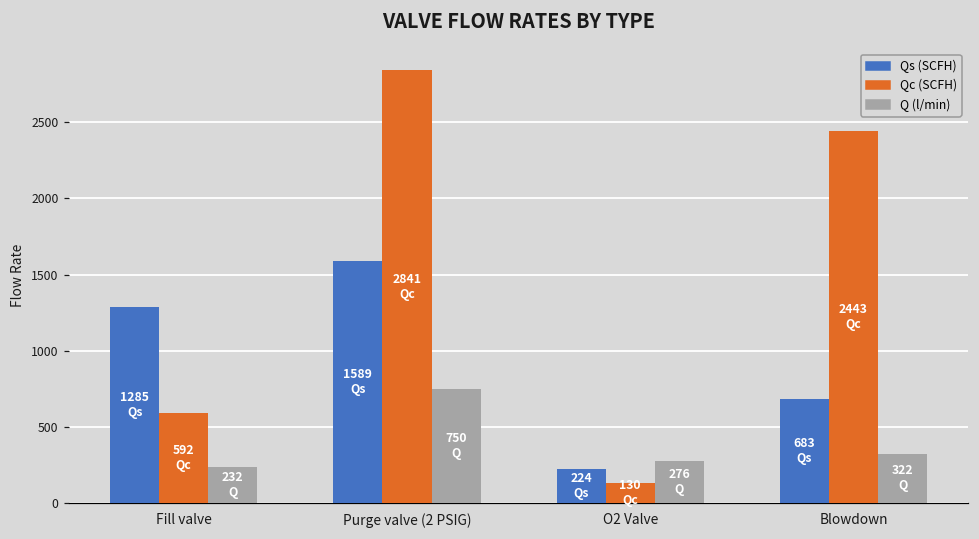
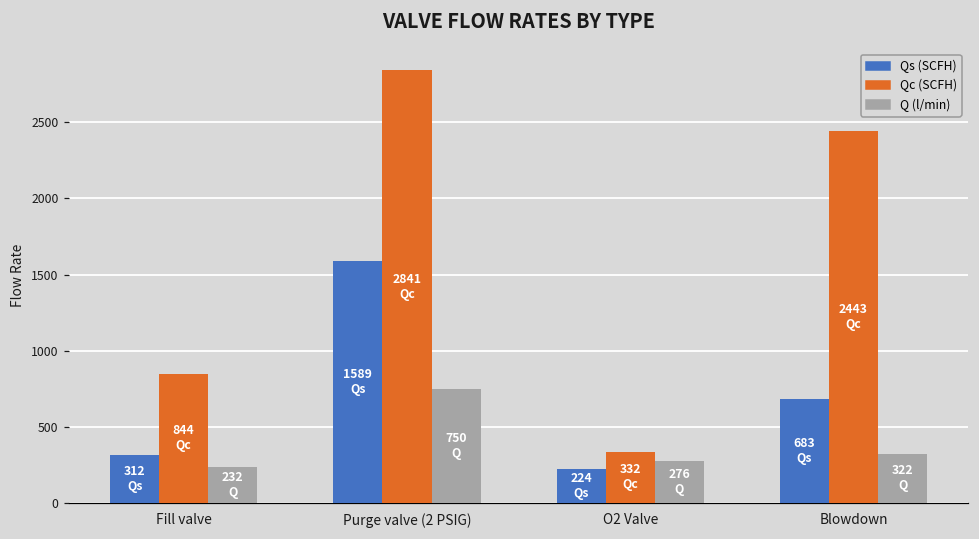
  {
    "Qs (SCFH)": {
-     "Fill valve": 1285,
+     "Fill valve": 312,
      "Purge valve (2 PSIG)": 1589,
      "O2 Valve": 224,
      "Blowdown": 683
    },
    "Qc (SCFH)": {
-     "Fill valve": 592,
+     "Fill valve": 844,
      "Purge valve (2 PSIG)": 2841,
-     "O2 Valve": 130,
+     "O2 Valve": 332,
      "Blowdown": 2443
    },
    "Q (l/min)": {
      "Fill valve": 232,
      "Purge valve (2 PSIG)": 750,
      "O2 Valve": 276,
      "Blowdown": 322
    }
  }
